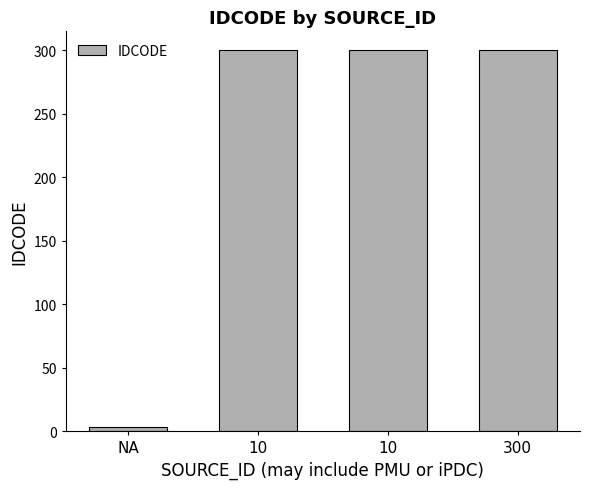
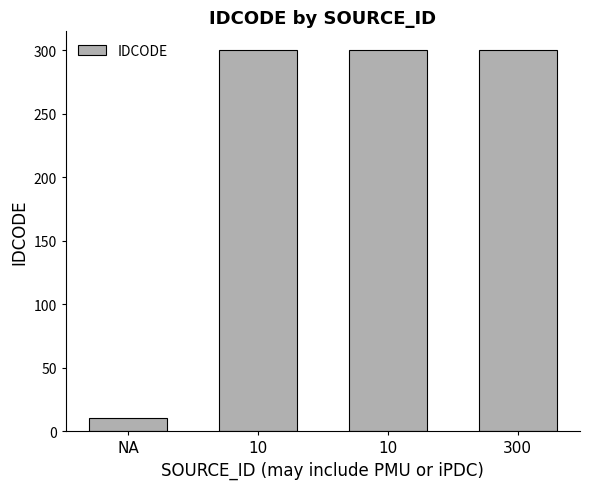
  {
-   "NA": 3,
+   "NA": 10,
    "300": 300
  }
